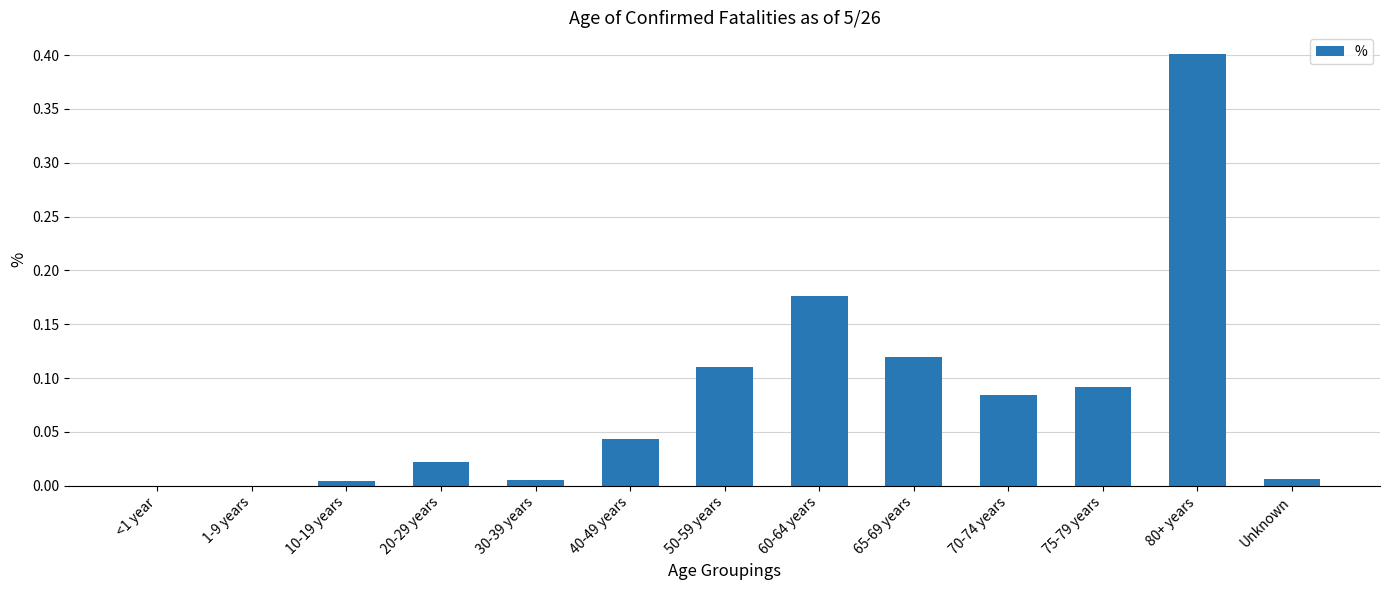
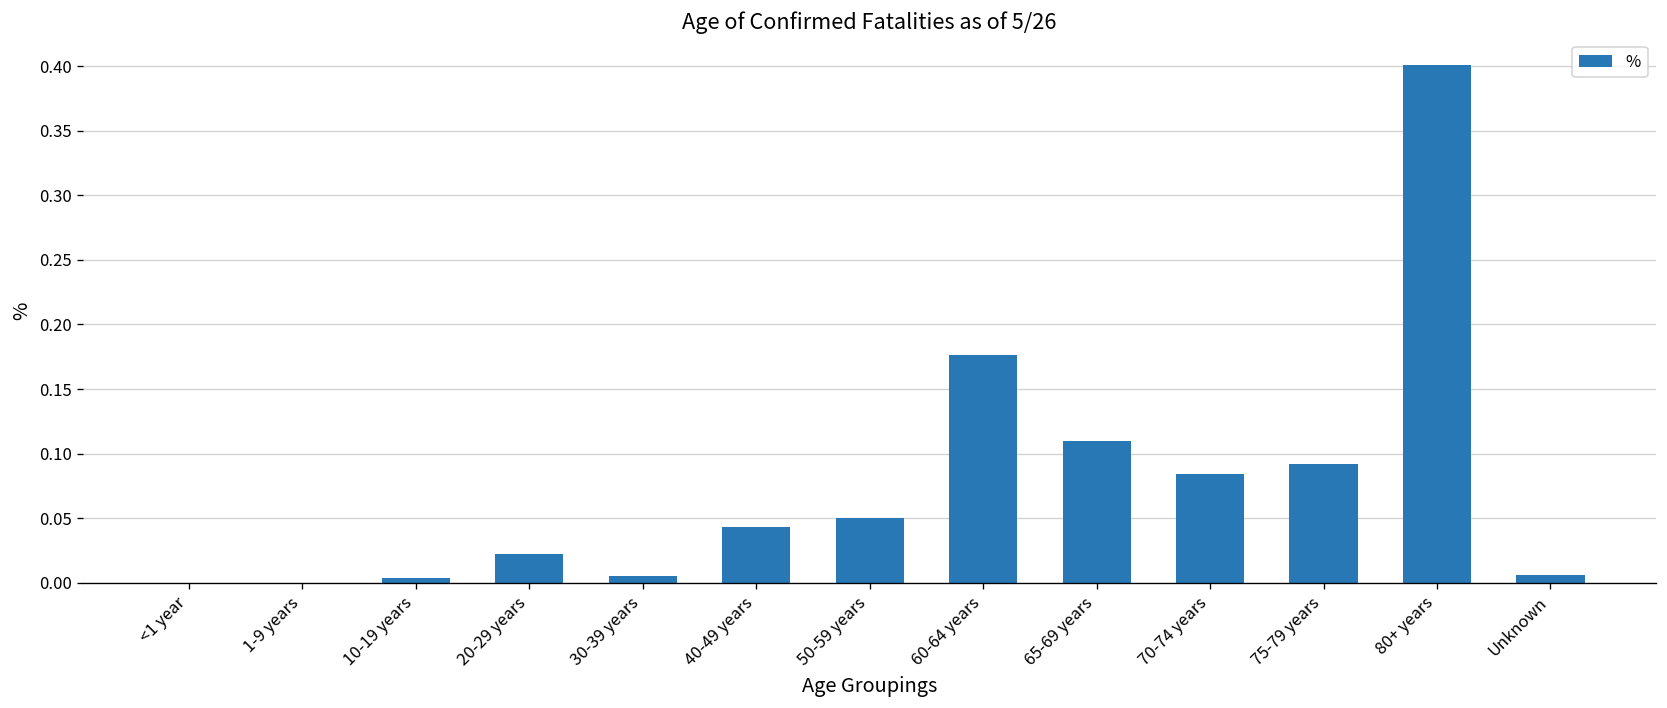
  {
    "<1 year": 0.00,
    "1-9 years": 0.00,
    "10-19 years": 0.004,
    "20-29 years": 0.022,
    "30-39 years": 0.005,
    "40-49 years": 0.043,
-   "50-59 years": 0.11,
+   "50-59 years": 0.05,
    "60-64 years": 0.176,
-   "65-69 years": 0.12,
+   "65-69 years": 0.11,
    "70-74 years": 0.084,
    "75-79 years": 0.09,
    "80+ years": 0.40,
    "Unknown": 0.006
  }
